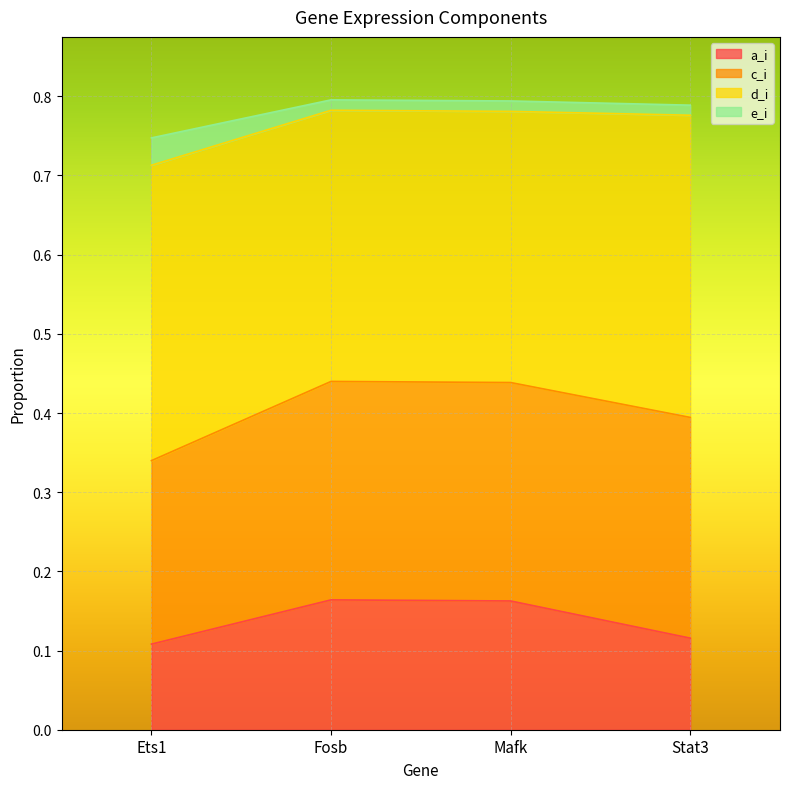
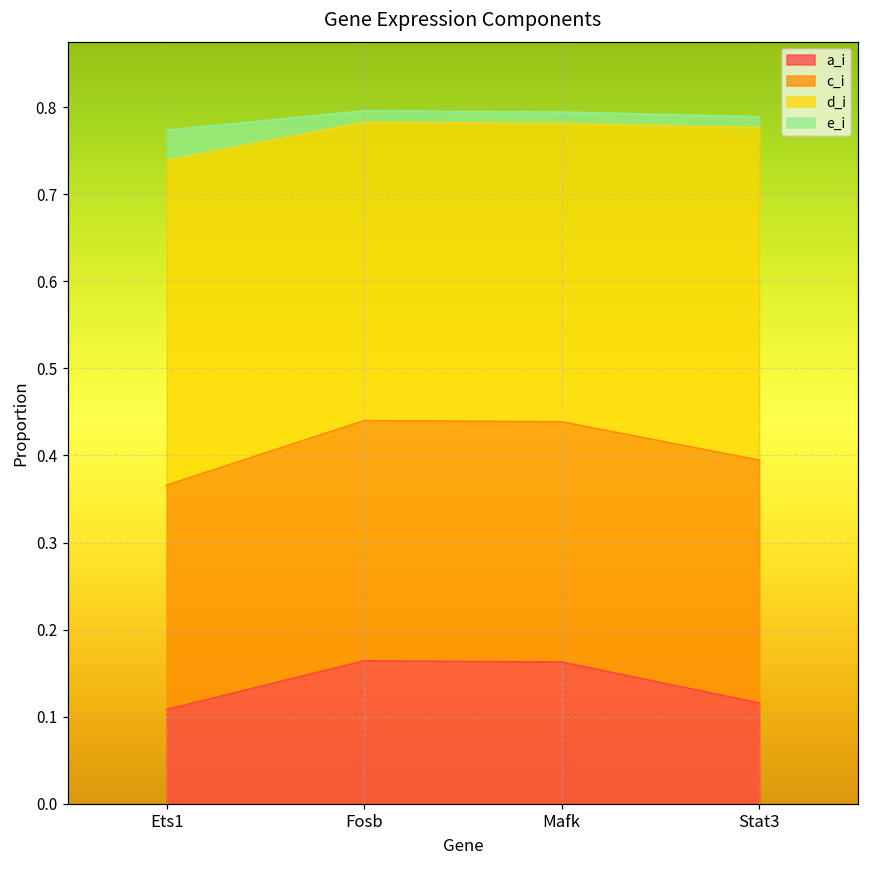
  {
    "a_i": {
      "Ets1": 0.11,
      "Fosb": 0.16,
      "Mafk": 0.16,
      "Stat3": 0.12
    },
    "c_i": {
-     "Ets1": 0.23,
+     "Ets1": 0.26,
      "Fosb": 0.28,
      "Mafk": 0.28,
      "Stat3": 0.28
    },
    "d_i": {
      "Ets1": 0.37,
      "Fosb": 0.34,
      "Mafk": 0.34,
      "Stat3": 0.38
    },
    "e_i": {
      "Ets1": 0.03,
      "Fosb": 0.01,
      "Mafk": 0.01,
      "Stat3": 0.01
    }
  }
